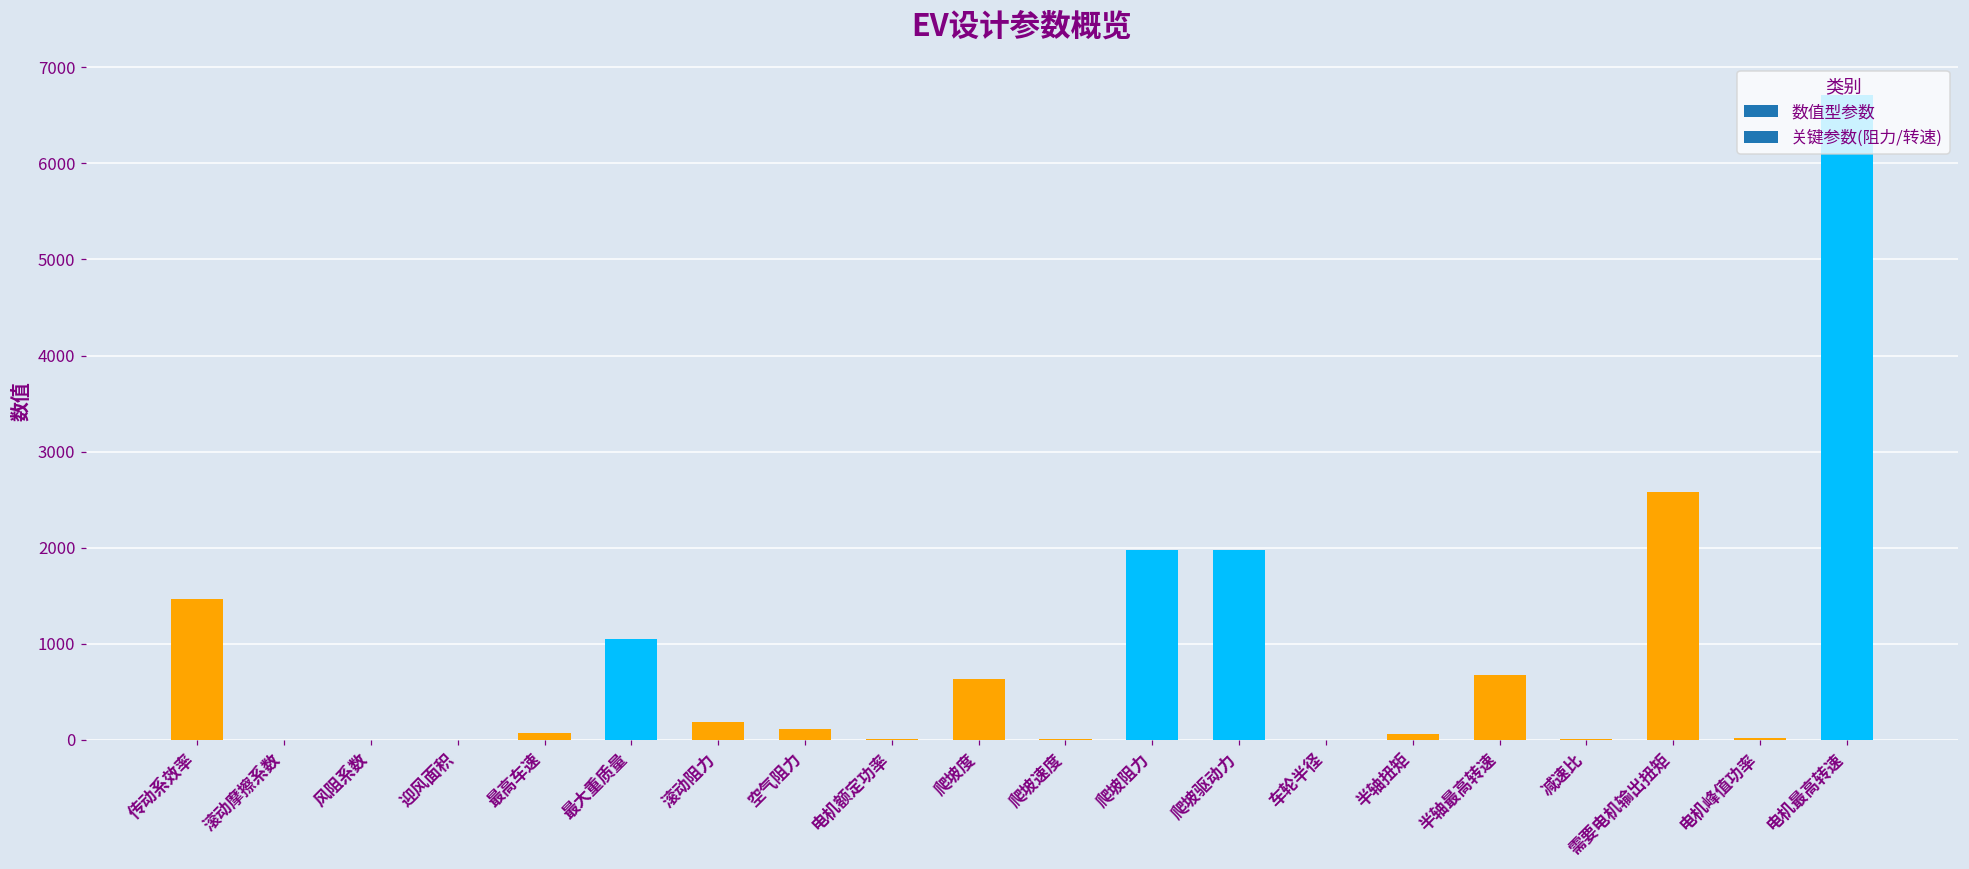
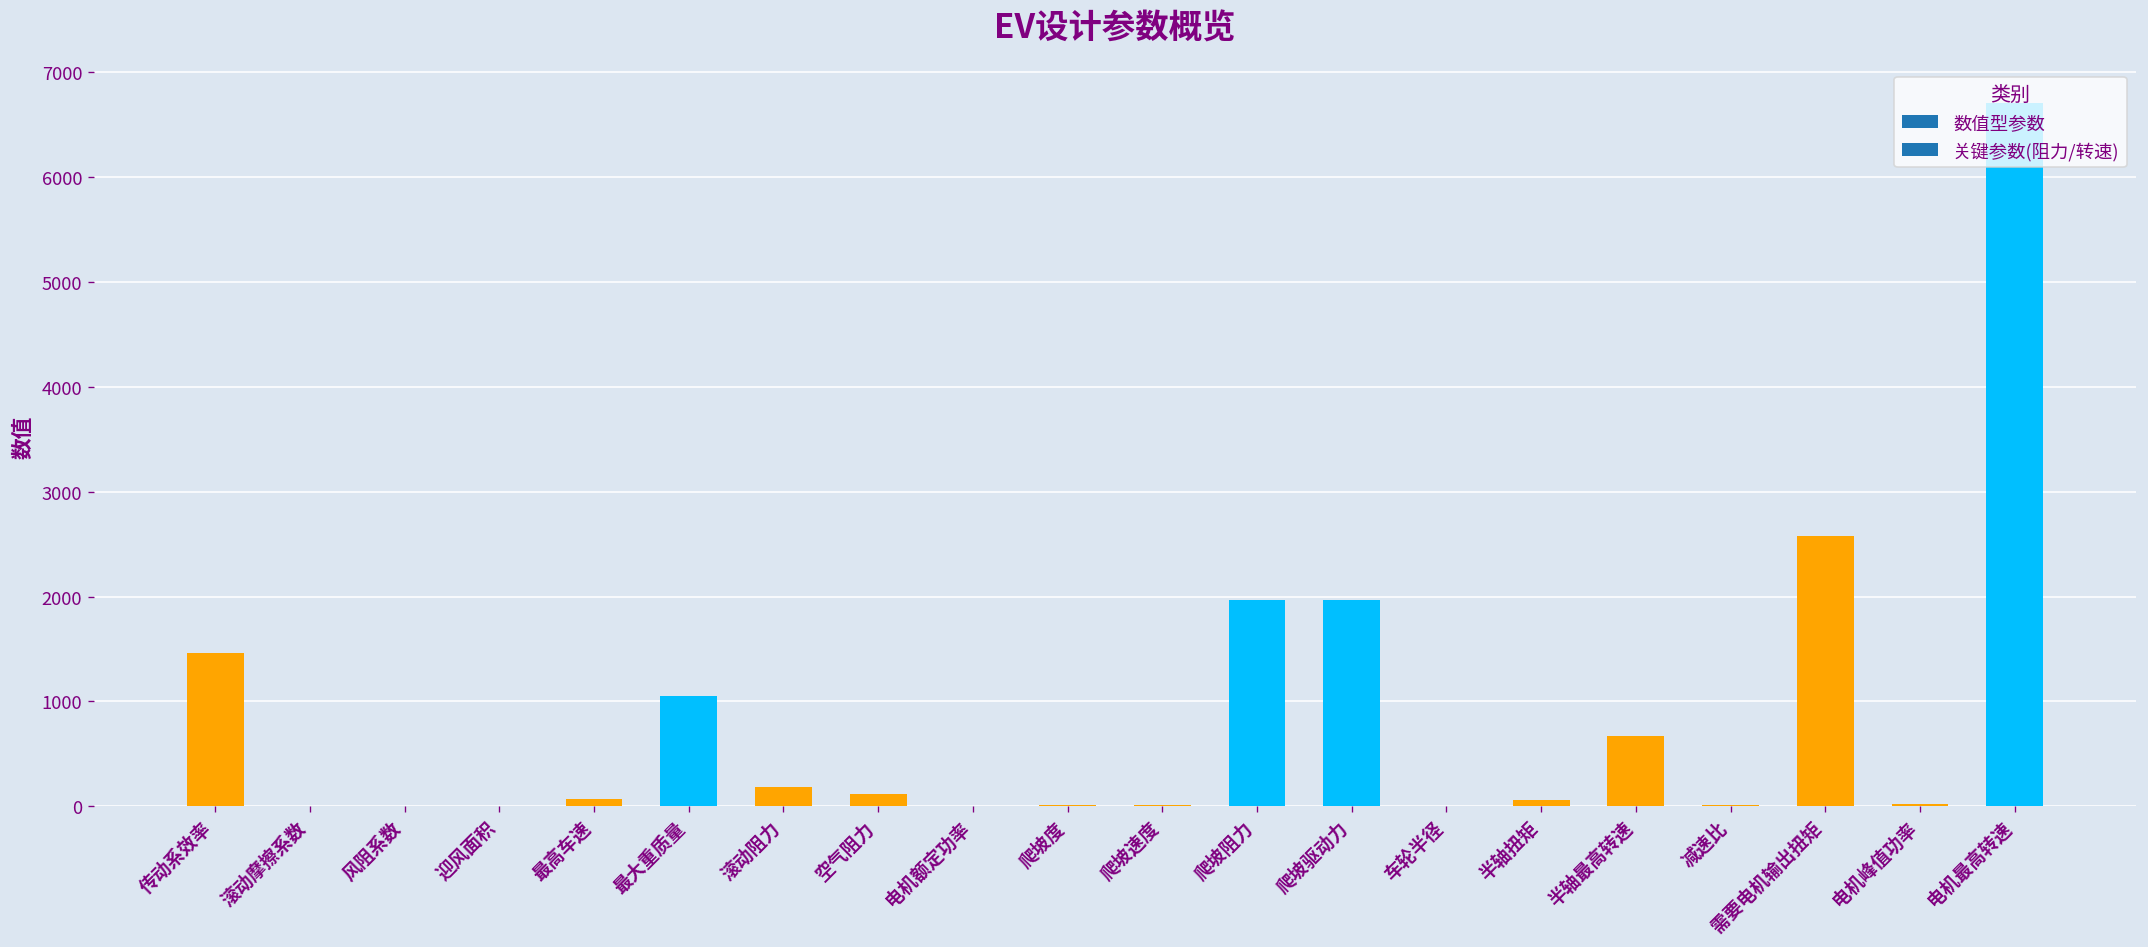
  {
    "传动系效率": 1500,
    "最高车速": 100,
    "最大重质量": 1100,
    "滚动阻力": 200,
    "空气阻力": 100,
-   "爬坡度": 600,
+   "爬坡度": 0,
    "爬坡阻力": 2000,
    "爬坡驱动力": 2000,
    "半轴扭矩": 100,
    "半轴最高转速": 700,
    "需要电机输出扭矩": 2600
  }
